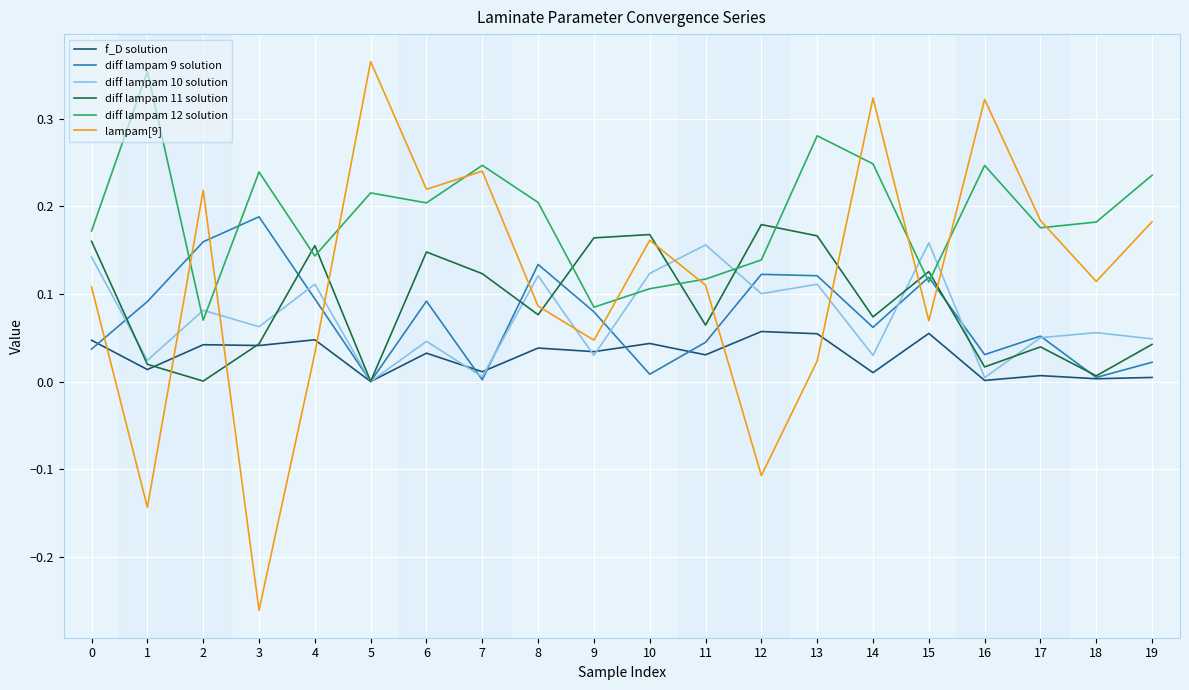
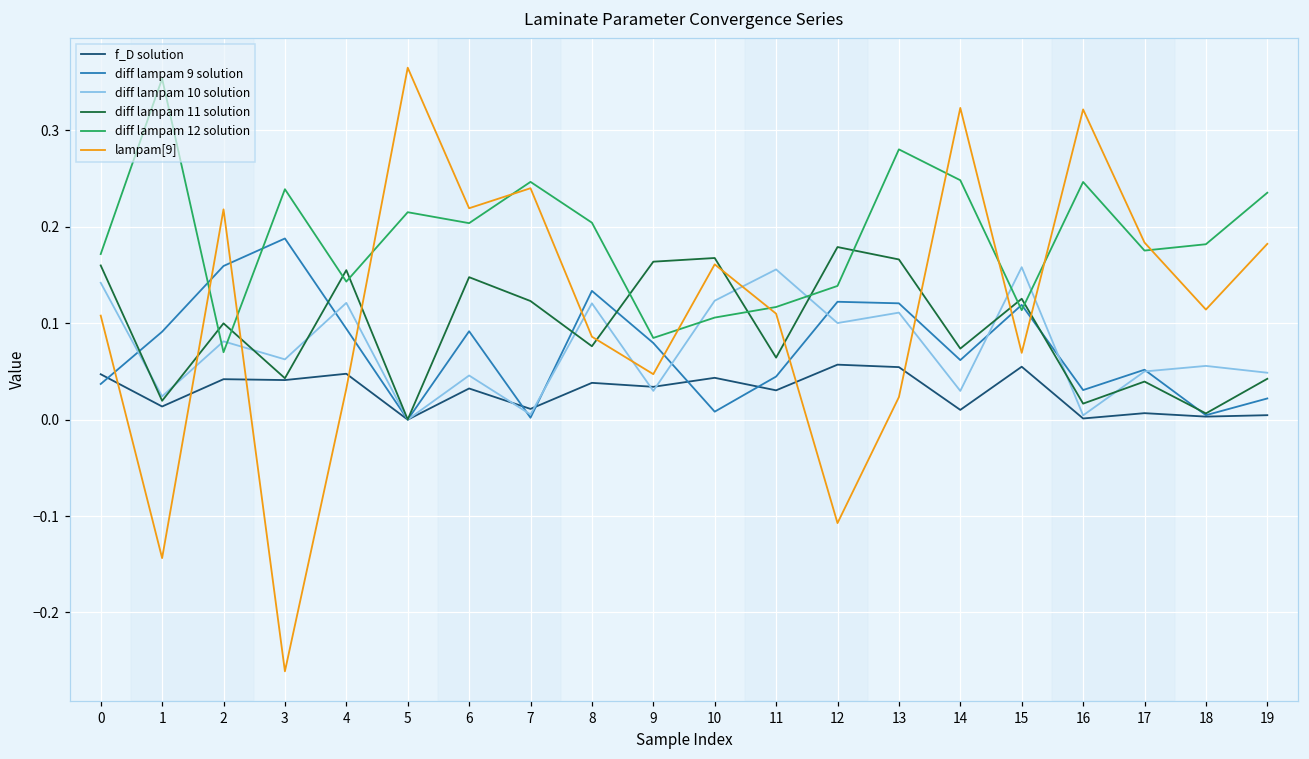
  {
    "f_D solution": {
      "0": 0.05,
      "1": 0.01,
      "2": 0.04,
      "4": 0.05,
      "6": 0.03,
      "7": 0.01,
      "8": 0.04,
      "9": 0.03,
      "10": 0.04,
      "11": 0.03,
      "12": 0.06,
      "13": 0.05,
      "14": 0.01,
      "15": 0.05,
      "16": 0.00,
      "17": 0.01,
      "19": 0.00
    },
    "diff lampam 9 solution": {
      "0": 0.04,
      "1": 0.09,
      "2": 0.16,
      "3": 0.19,
      "4": 0.09,
      "6": 0.09,
      "7": 0.00,
      "8": 0.13,
      "9": 0.08,
      "10": 0.01,
      "11": 0.04,
      "12": 0.12,
      "13": 0.12,
      "14": 0.06,
      "15": 0.12,
      "16": 0.03,
      "19": 0.02
    },
    "diff lampam 10 solution": {
      "0": 0.14,
      "1": 0.02,
      "2": 0.08,
      "3": 0.06,
-     "4": 0.11,
+     "4": 0.12,
      "6": 0.05,
      "7": 0.01,
      "8": 0.12,
      "9": 0.03,
      "10": 0.12,
      "11": 0.16,
      "12": 0.10,
      "13": 0.11,
      "14": 0.03,
      "15": 0.16,
      "16": 0.00,
      "18": 0.06,
      "19": 0.05
    },
    "diff lampam 11 solution": {
      "0": 0.16,
      "1": 0.02,
-     "2": 0.00,
+     "2": 0.10,
      "4": 0.16,
      "6": 0.15,
      "7": 0.12,
      "8": 0.08,
      "9": 0.16,
      "10": 0.17,
      "11": 0.06,
      "12": 0.18,
      "13": 0.17,
      "14": 0.07,
      "15": 0.13,
      "16": 0.02,
      "17": 0.04,
      "19": 0.04
    },
    "diff lampam 12 solution": {
      "0": 0.17,
      "2": 0.07,
      "3": 0.24,
      "4": 0.14,
      "5": 0.22,
      "6": 0.20,
      "7": 0.25,
      "8": 0.20,
      "9": 0.08,
      "10": 0.11,
      "11": 0.12,
      "12": 0.14,
      "13": 0.28,
      "14": 0.25,
      "15": 0.11,
      "16": 0.25,
      "17": 0.18,
      "18": 0.18,
      "19": 0.24
    },
    "lampam[9]": {
      "0": 0.11,
      "1": -0.14,
      "2": 0.22,
      "3": -0.26,
      "4": 0.03,
      "5": 0.37,
      "6": 0.22,
      "7": 0.24,
      "8": 0.09,
      "9": 0.05,
      "10": 0.16,
      "11": 0.11,
      "12": -0.11,
      "13": 0.02,
      "14": 0.32,
      "15": 0.07,
      "16": 0.32,
      "17": 0.18,
      "18": 0.11,
      "19": 0.18
    }
  }
